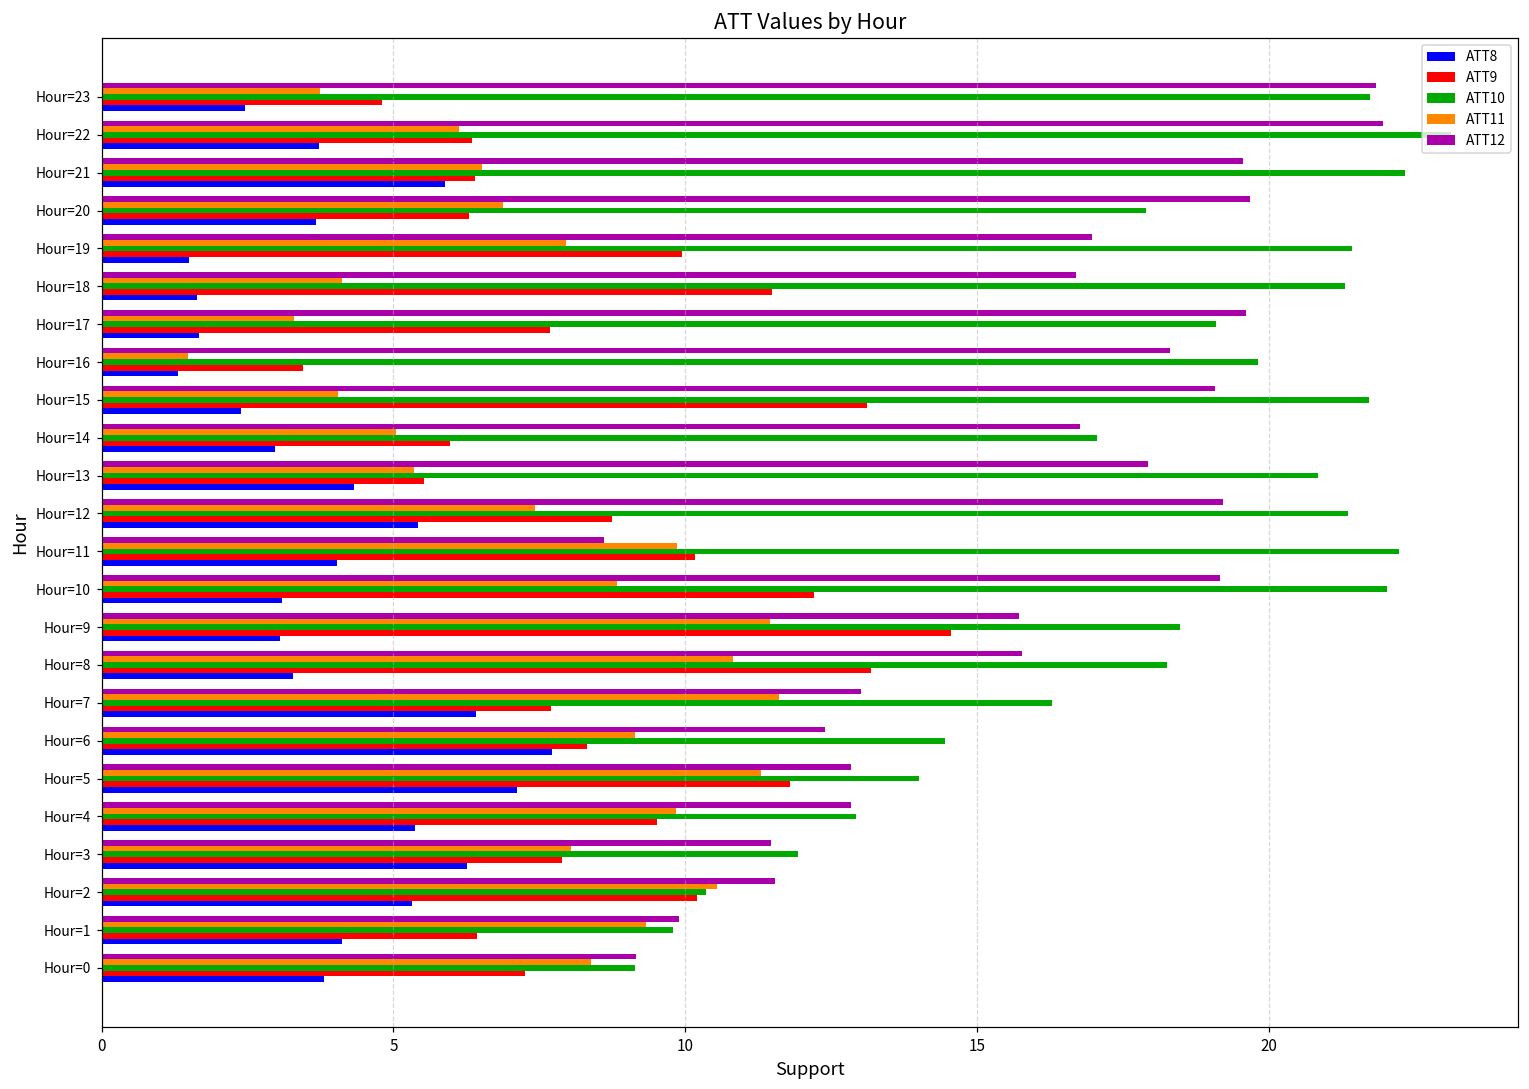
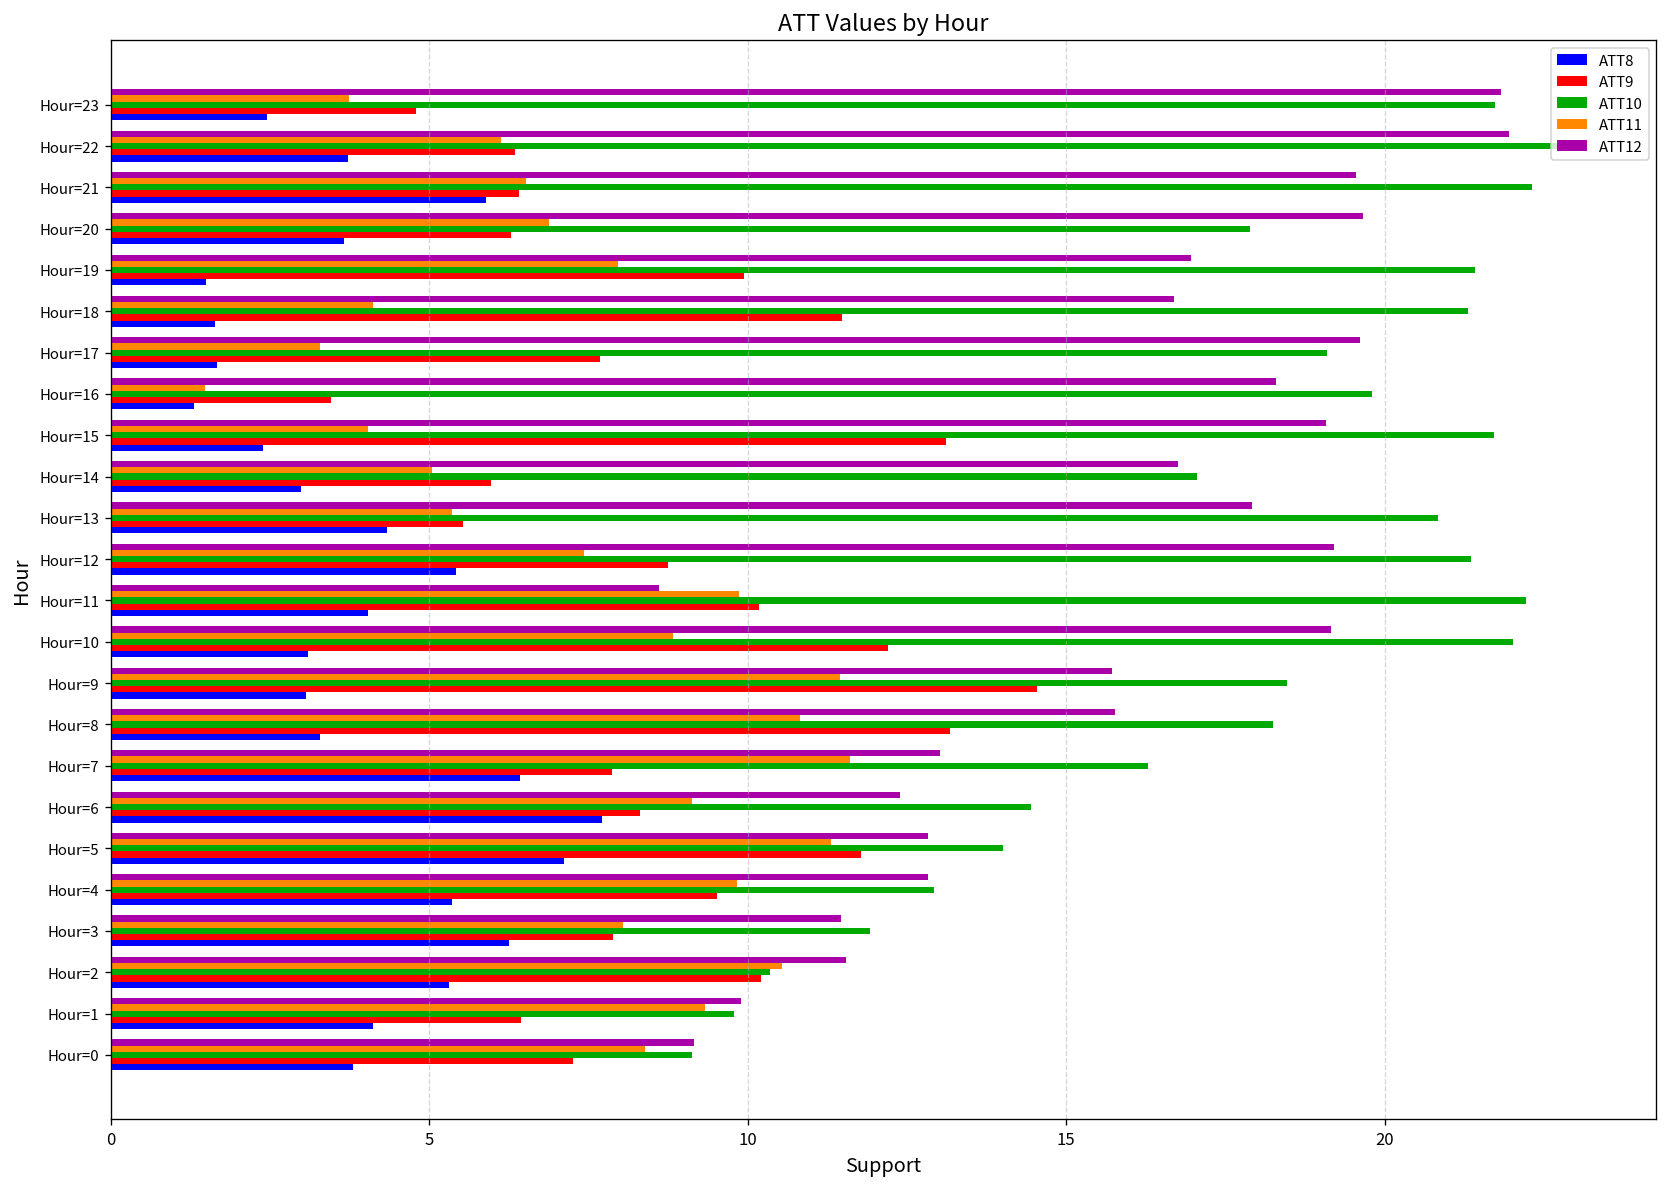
  {
    "ATT8": {
      "Hour=23": 2.5,
      "Hour=22": 3.7,
      "Hour=21": 5.9,
      "Hour=20": 3.7,
      "Hour=19": 1.5,
      "Hour=18": 1.6,
      "Hour=17": 1.7,
      "Hour=16": 1.3,
      "Hour=15": 2.4,
      "Hour=14": 3.0,
      "Hour=13": 4.3,
      "Hour=12": 5.4,
      "Hour=11": 4.0,
      "Hour=10": 3.1,
      "Hour=9": 3.1,
      "Hour=8": 3.3,
      "Hour=7": 6.4,
      "Hour=6": 7.7,
      "Hour=5": 7.1,
      "Hour=4": 5.4,
      "Hour=3": 6.3,
      "Hour=2": 5.3,
      "Hour=1": 4.1,
      "Hour=0": 3.8
    },
    "ATT9": {
      "Hour=23": 4.8,
      "Hour=22": 6.3,
      "Hour=21": 6.4,
      "Hour=20": 6.3,
      "Hour=19": 9.9,
      "Hour=18": 11.5,
      "Hour=17": 7.7,
      "Hour=16": 3.5,
      "Hour=15": 13.1,
      "Hour=14": 6.0,
      "Hour=13": 5.5,
      "Hour=12": 8.8,
      "Hour=11": 10.2,
      "Hour=10": 12.2,
      "Hour=9": 14.5,
      "Hour=8": 13.2,
-     "Hour=7": 7.7,
+     "Hour=7": 7.9,
      "Hour=6": 8.3,
      "Hour=5": 11.8,
      "Hour=4": 9.5,
      "Hour=3": 7.9,
      "Hour=2": 10.2,
      "Hour=1": 6.4,
      "Hour=0": 7.3
    },
    "ATT10": {
      "Hour=23": 21.7,
      "Hour=21": 22.3,
      "Hour=20": 17.9,
      "Hour=19": 21.4,
      "Hour=18": 21.3,
      "Hour=17": 19.1,
      "Hour=16": 19.8,
      "Hour=15": 21.7,
      "Hour=14": 17.1,
      "Hour=13": 20.8,
      "Hour=12": 21.3,
      "Hour=11": 22.2,
      "Hour=10": 22.0,
      "Hour=9": 18.5,
      "Hour=8": 18.3,
      "Hour=7": 16.3,
      "Hour=6": 14.4,
      "Hour=5": 14.0,
      "Hour=4": 12.9,
      "Hour=3": 11.9,
      "Hour=2": 10.4,
      "Hour=1": 9.8,
      "Hour=0": 9.1
    },
    "ATT11": {
      "Hour=23": 3.7,
      "Hour=22": 6.1,
      "Hour=21": 6.5,
      "Hour=20": 6.9,
      "Hour=19": 8.0,
      "Hour=18": 4.1,
      "Hour=17": 3.3,
      "Hour=16": 1.5,
      "Hour=15": 4.0,
      "Hour=14": 5.1,
      "Hour=13": 5.4,
      "Hour=12": 7.4,
      "Hour=11": 9.9,
      "Hour=10": 8.8,
      "Hour=9": 11.5,
      "Hour=8": 10.8,
      "Hour=7": 11.6,
      "Hour=6": 9.1,
      "Hour=5": 11.3,
      "Hour=4": 9.8,
      "Hour=3": 8.0,
      "Hour=2": 10.5,
      "Hour=1": 9.3,
      "Hour=0": 8.4
    },
    "ATT12": {
      "Hour=23": 21.8,
      "Hour=22": 22.0,
      "Hour=21": 19.5,
      "Hour=20": 19.7,
      "Hour=19": 17.0,
      "Hour=18": 16.7,
      "Hour=17": 19.6,
      "Hour=16": 18.3,
      "Hour=15": 19.1,
      "Hour=14": 16.8,
      "Hour=13": 17.9,
      "Hour=12": 19.2,
      "Hour=11": 8.6,
      "Hour=10": 19.2,
      "Hour=9": 15.7,
      "Hour=8": 15.8,
      "Hour=7": 13.0,
      "Hour=6": 12.4,
      "Hour=5": 12.8,
      "Hour=4": 12.8,
      "Hour=3": 11.5,
      "Hour=2": 11.5,
      "Hour=1": 9.9,
      "Hour=0": 9.2
    }
  }
